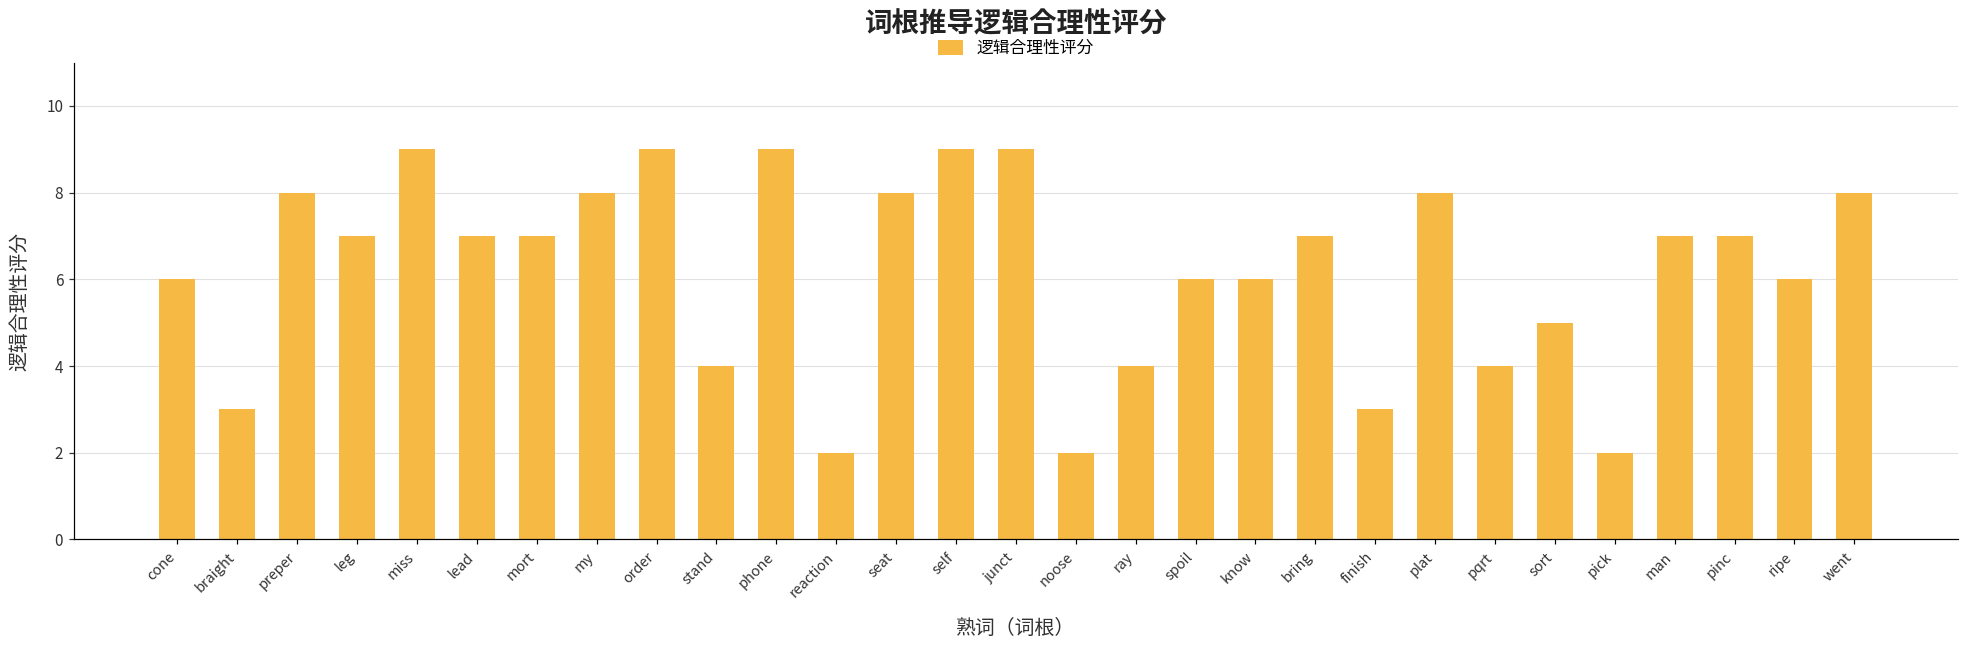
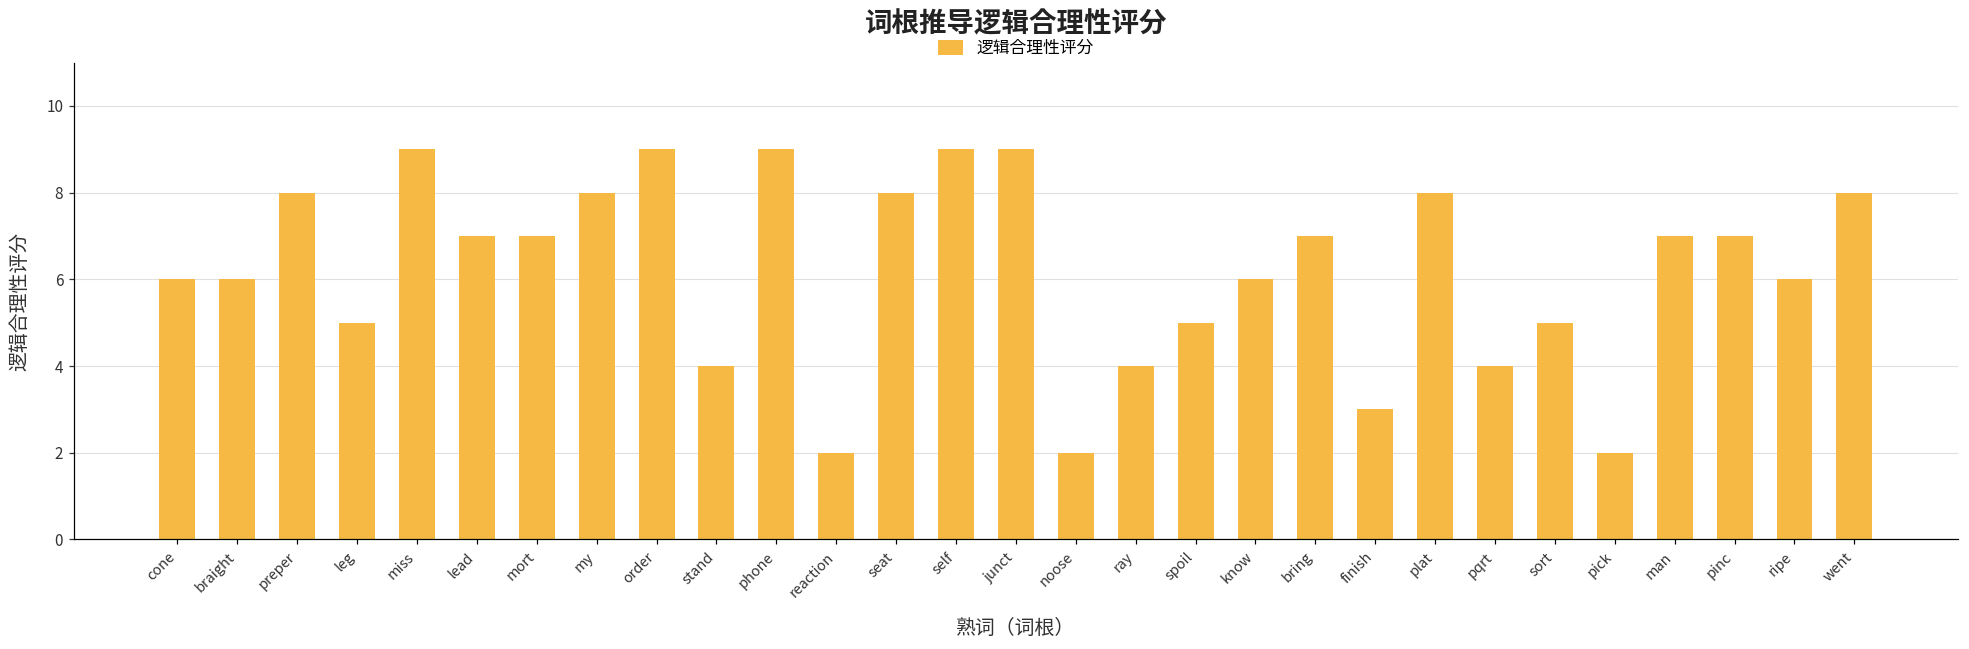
  {
    "cone": 6,
-   "braight": 3,
+   "braight": 6,
    "preper": 8,
-   "leg": 7,
+   "leg": 5,
    "miss": 9,
    "lead": 7,
    "mort": 7,
    "my": 8,
    "order": 9,
    "stand": 4,
    "phone": 9,
    "reaction": 2,
    "seat": 8,
    "self": 9,
    "junct": 9,
    "noose": 2,
    "ray": 4,
-   "spoil": 6,
+   "spoil": 5,
    "know": 6,
    "bring": 7,
    "finish": 3,
    "plat": 8,
    "pqrt": 4,
    "sort": 5,
    "pick": 2,
    "man": 7,
    "pinc": 7,
    "ripe": 6,
    "went": 8
  }
